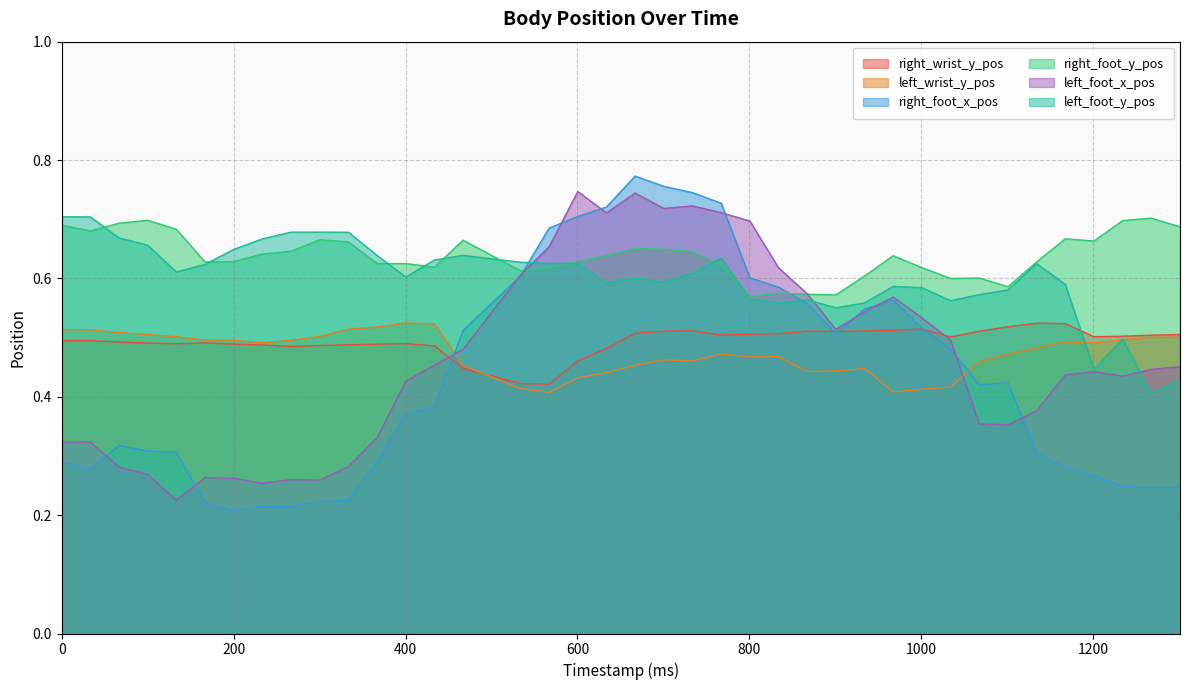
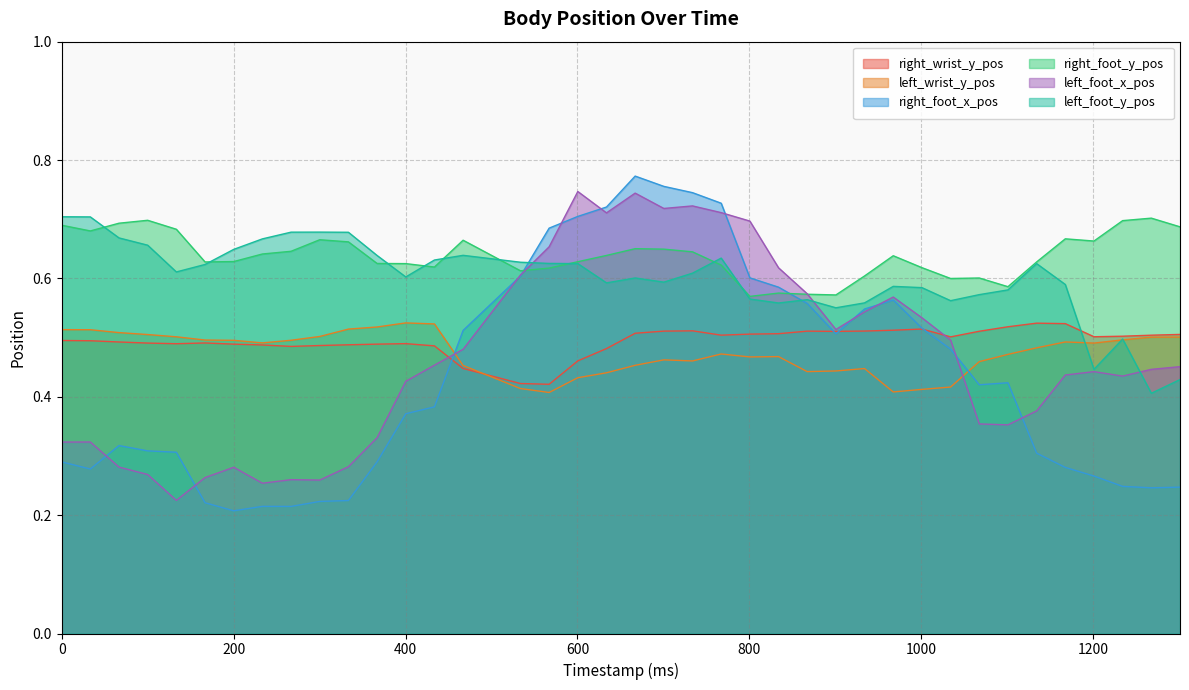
  {
    "left_foot_x_pos": {
      "0": 0.32,
-     "200": 0.26,
+     "200": 0.28,
      "400": 0.43,
      "600": 0.75,
      "800": 0.70
    }
  }
